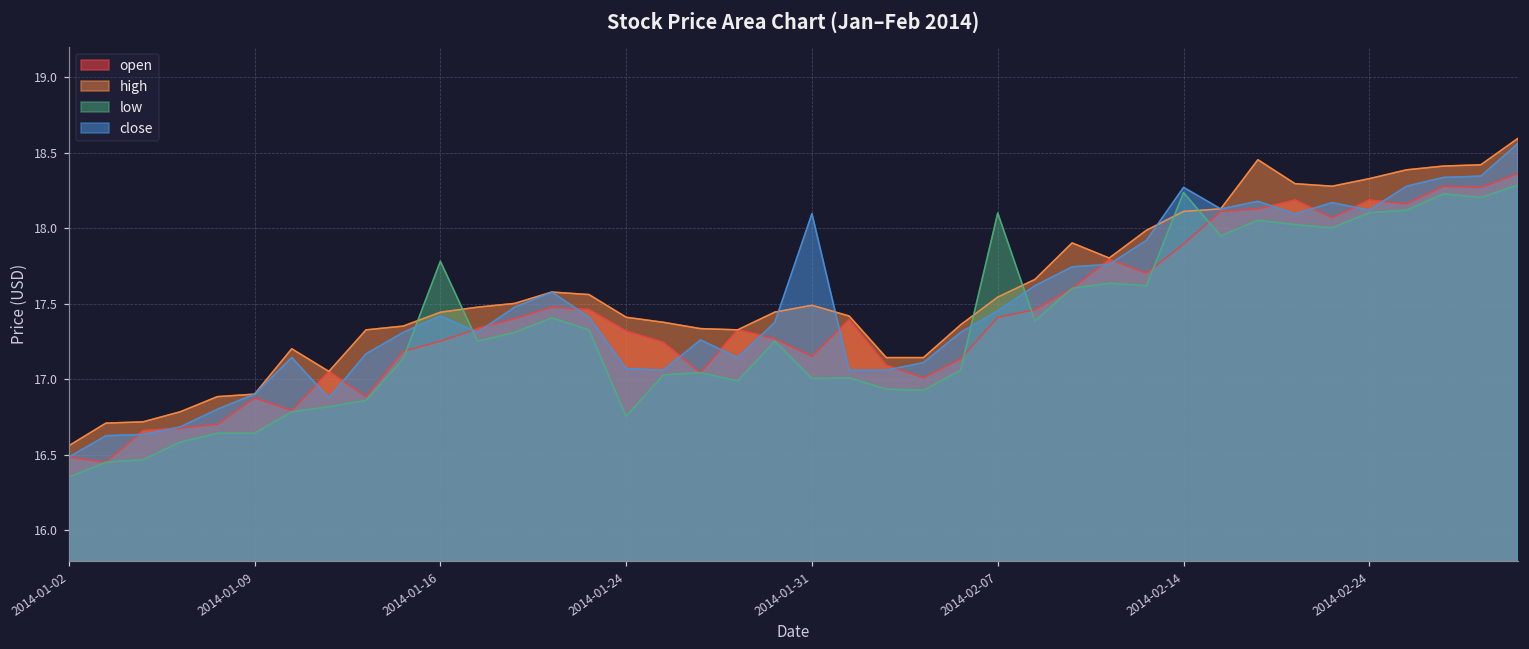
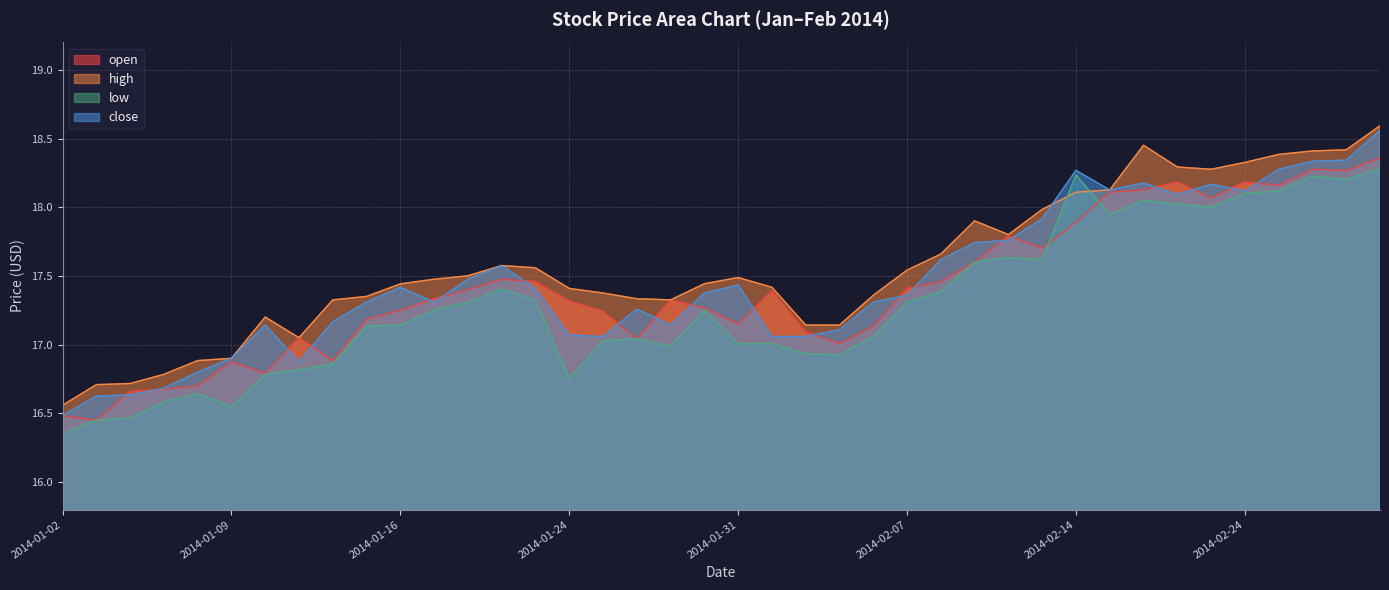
  {
    "low": {
      "2014-01-02": 16.35,
-     "2014-01-09": 16.64,
-     "2014-01-16": 17.78,
+     "2014-01-09": 16.55,
+     "2014-01-16": 17.14,
      "2014-01-24": 16.75,
      "2014-01-31": 17.01,
-     "2014-02-07": 18.10,
+     "2014-02-07": 17.31,
      "2014-02-14": 18.24
    },
    "close": {
      "2014-01-16": 17.42,
      "2014-01-24": 17.07,
-     "2014-01-31": 18.10,
-     "2014-02-07": 17.45,
+     "2014-01-31": 17.44,
+     "2014-02-07": 17.36,
      "2014-02-14": 18.27
    }
  }
